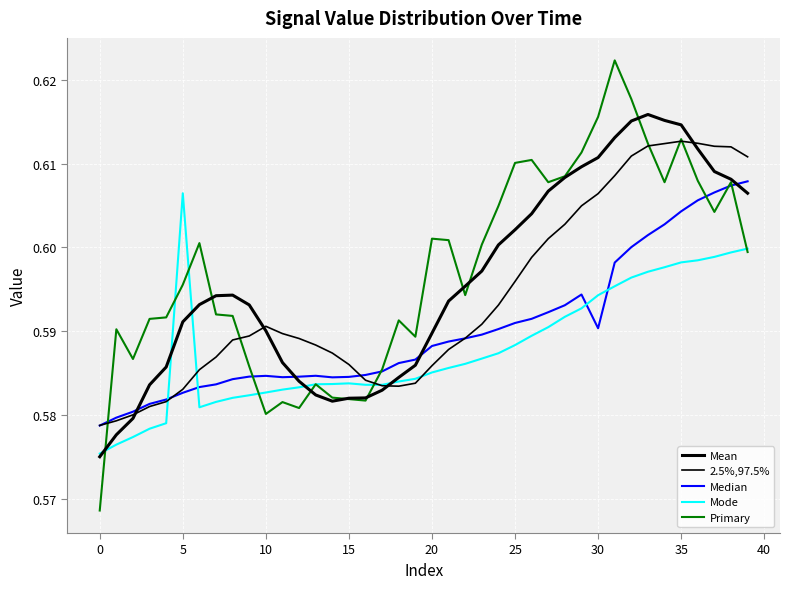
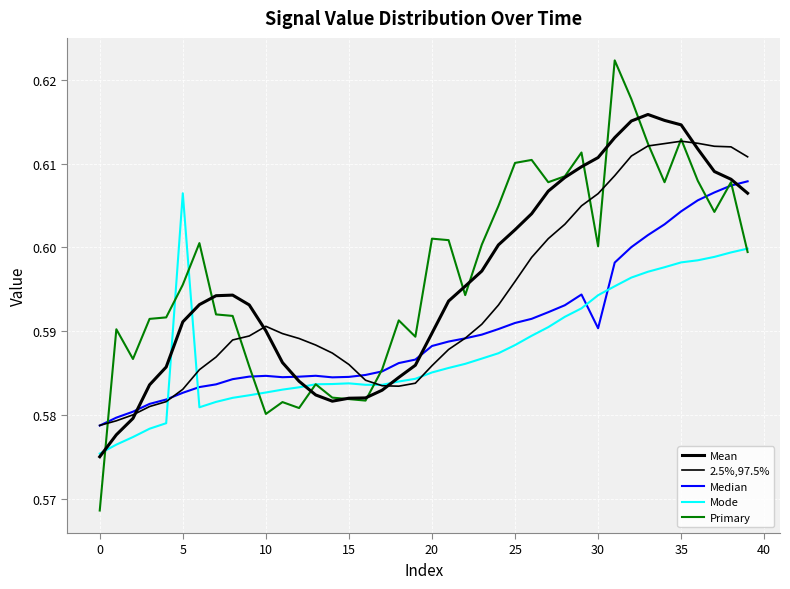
  {
    "Median": {
      "5": 0.583,
      "10": 0.585,
      "15": 0.585,
      "20": 0.588,
      "25": 0.591,
      "30": 0.590,
      "35": 0.604
    },
    "Mode": {
      "0": 0.575,
      "5": 0.606,
      "10": 0.583,
      "15": 0.584,
      "20": 0.585,
      "25": 0.588,
      "30": 0.594,
      "35": 0.598
    },
    "Primary": {
      "0": 0.569,
      "5": 0.596,
      "10": 0.580,
      "20": 0.601,
      "25": 0.610,
-     "30": 0.616
+     "30": 0.600
    }
  }
